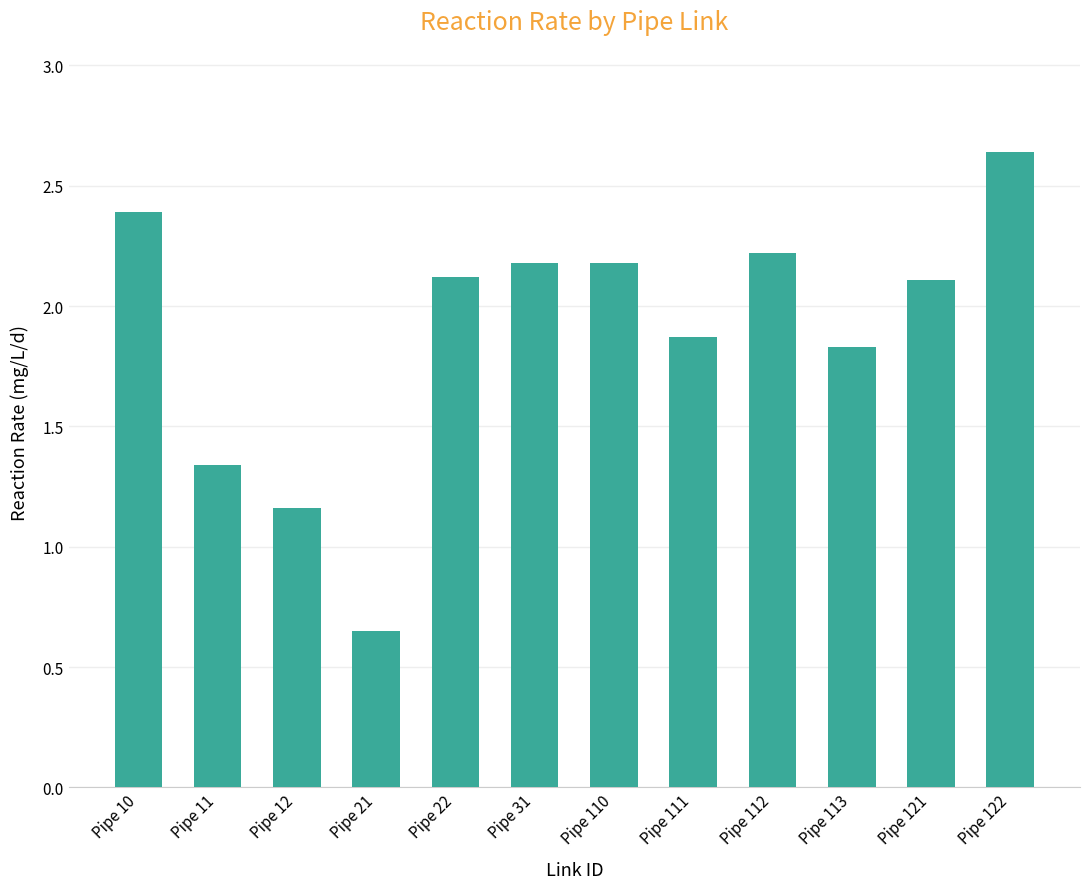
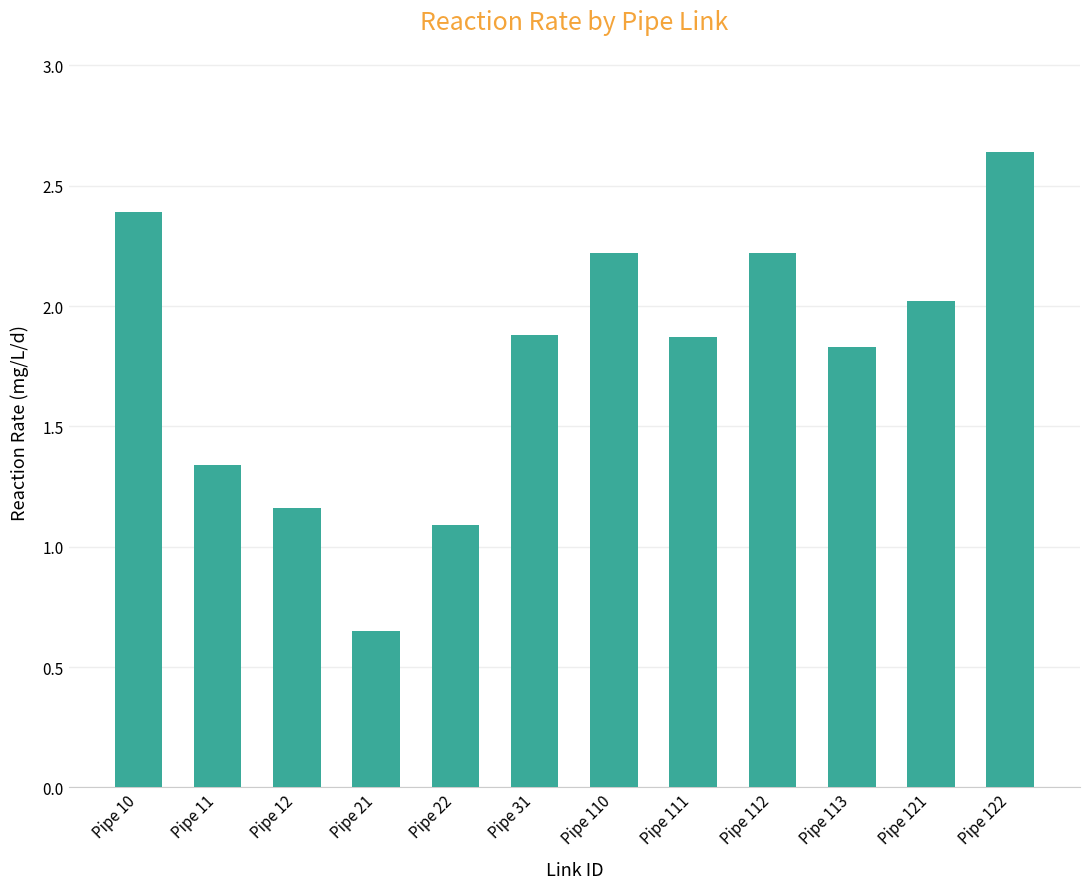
  {
    "Pipe 10": 2.39,
    "Pipe 11": 1.34,
    "Pipe 12": 1.16,
    "Pipe 21": 0.65,
-   "Pipe 22": 2.12,
-   "Pipe 31": 2.18,
-   "Pipe 110": 2.18,
+   "Pipe 22": 1.09,
+   "Pipe 31": 1.88,
+   "Pipe 110": 2.22,
    "Pipe 111": 1.87,
    "Pipe 112": 2.22,
    "Pipe 113": 1.83,
-   "Pipe 121": 2.11,
+   "Pipe 121": 2.02,
    "Pipe 122": 2.64
  }
